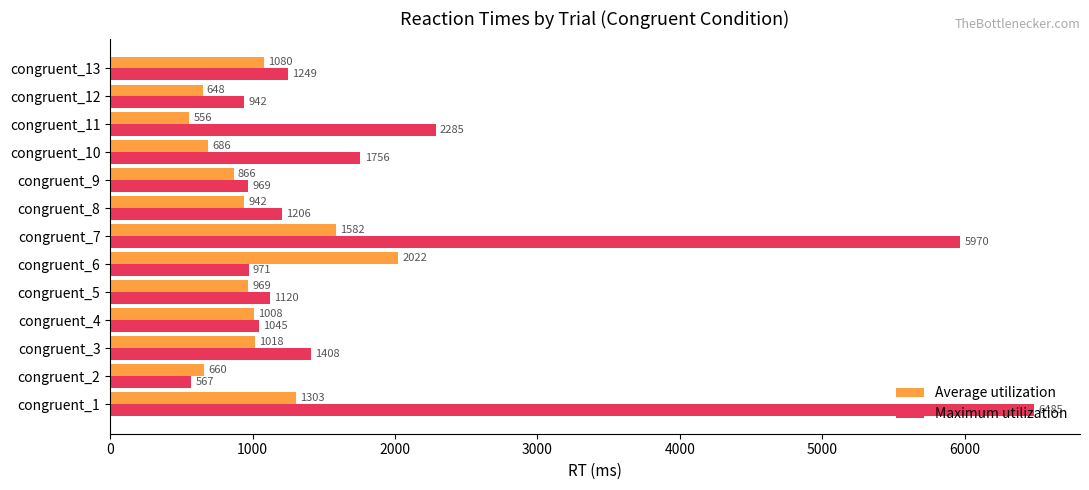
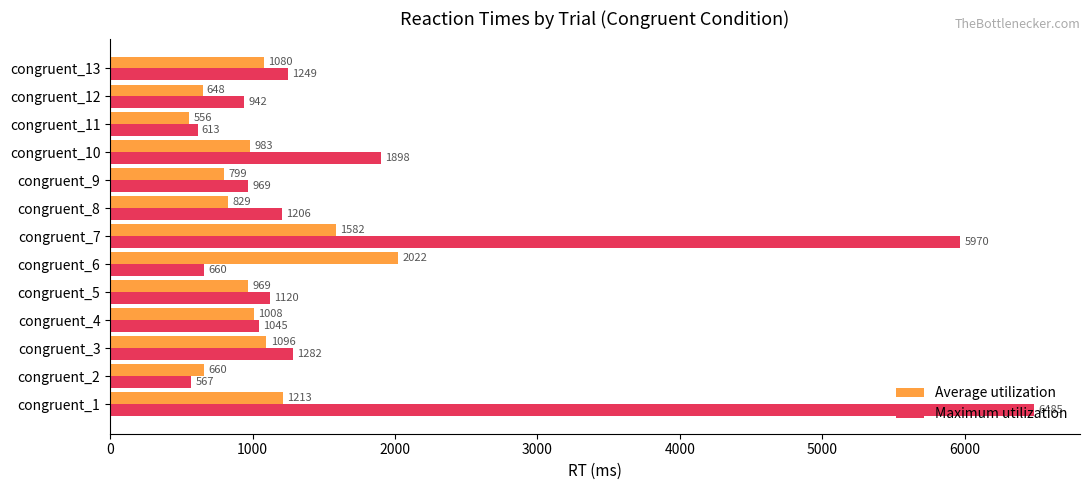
  {
    "Average utilization": {
      "congruent_13": 1080,
      "congruent_12": 648,
      "congruent_11": 556,
-     "congruent_10": 686,
-     "congruent_9": 866,
-     "congruent_8": 942,
+     "congruent_10": 983,
+     "congruent_9": 799,
+     "congruent_8": 829,
      "congruent_7": 1582,
      "congruent_6": 2022,
      "congruent_5": 969,
      "congruent_4": 1008,
-     "congruent_3": 1018,
+     "congruent_3": 1096,
      "congruent_2": 660,
-     "congruent_1": 1303
+     "congruent_1": 1213
    },
    "Maximum utilization": {
      "congruent_13": 1249,
      "congruent_12": 942,
-     "congruent_11": 2285,
-     "congruent_10": 1756,
+     "congruent_11": 613,
+     "congruent_10": 1898,
      "congruent_9": 969,
      "congruent_8": 1206,
      "congruent_7": 5970,
-     "congruent_6": 971,
+     "congruent_6": 660,
      "congruent_5": 1120,
      "congruent_4": 1045,
-     "congruent_3": 1408,
+     "congruent_3": 1282,
      "congruent_2": 567,
      "congruent_1": 6485
    }
  }
